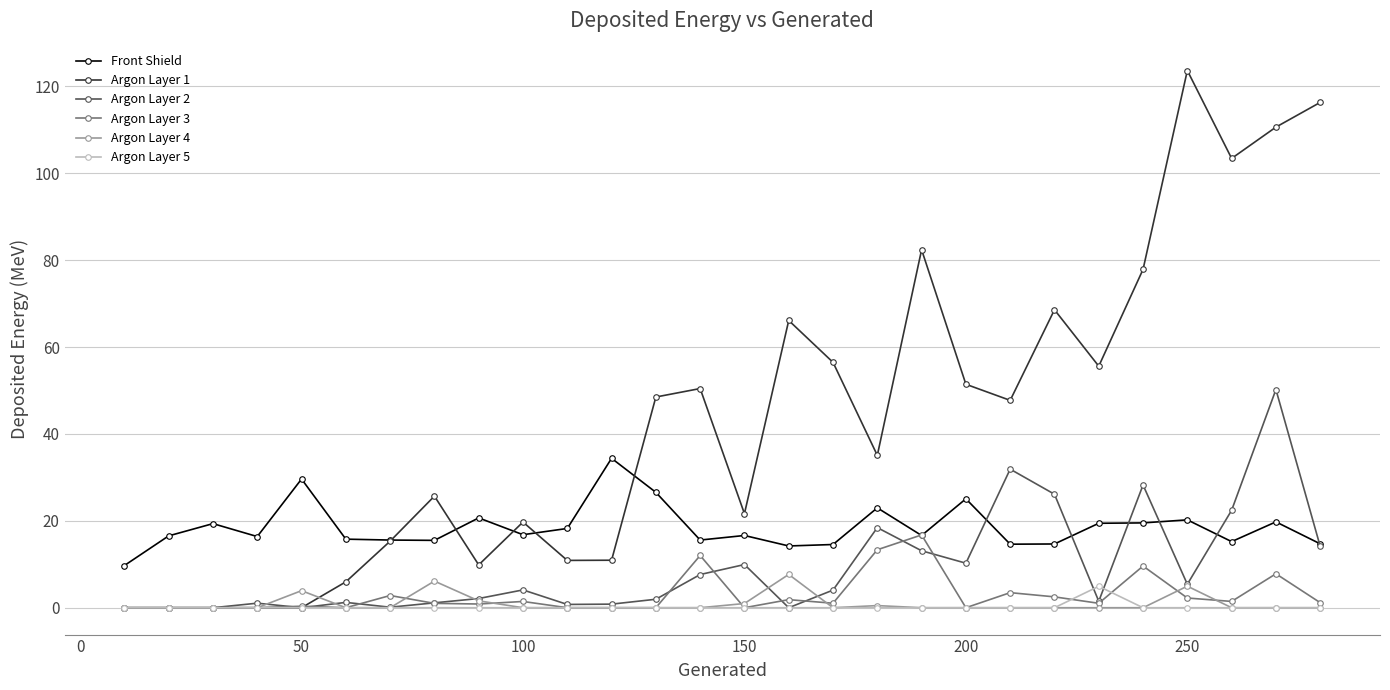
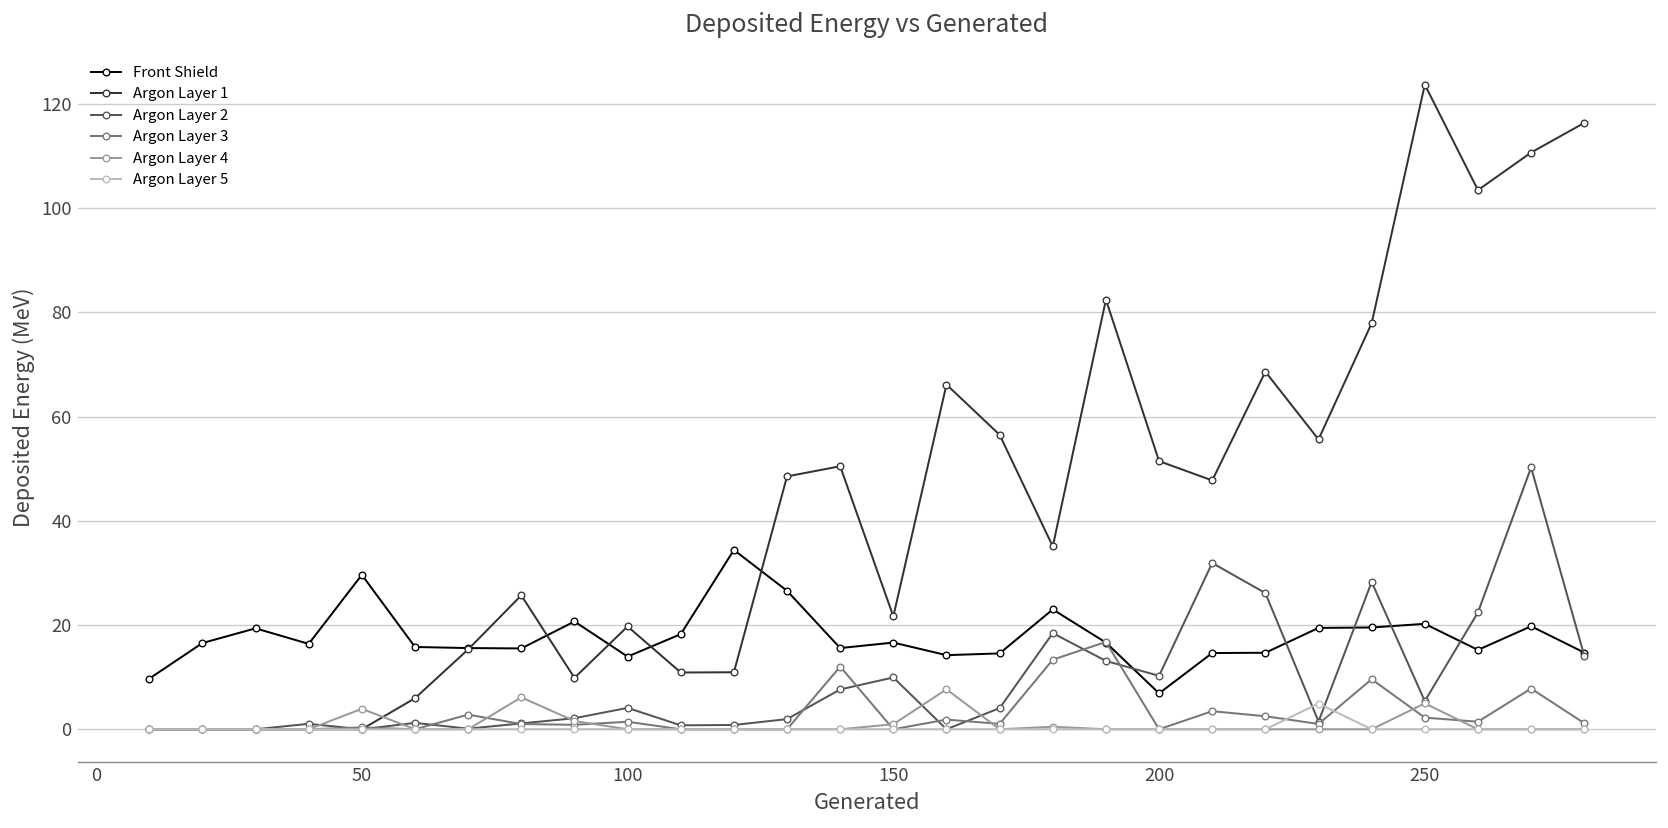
  {
    "Front Shield": {
      "50": 30,
-     "100": 17,
+     "100": 14,
      "150": 17,
-     "200": 25,
+     "200": 7,
      "250": 20
    }
  }
